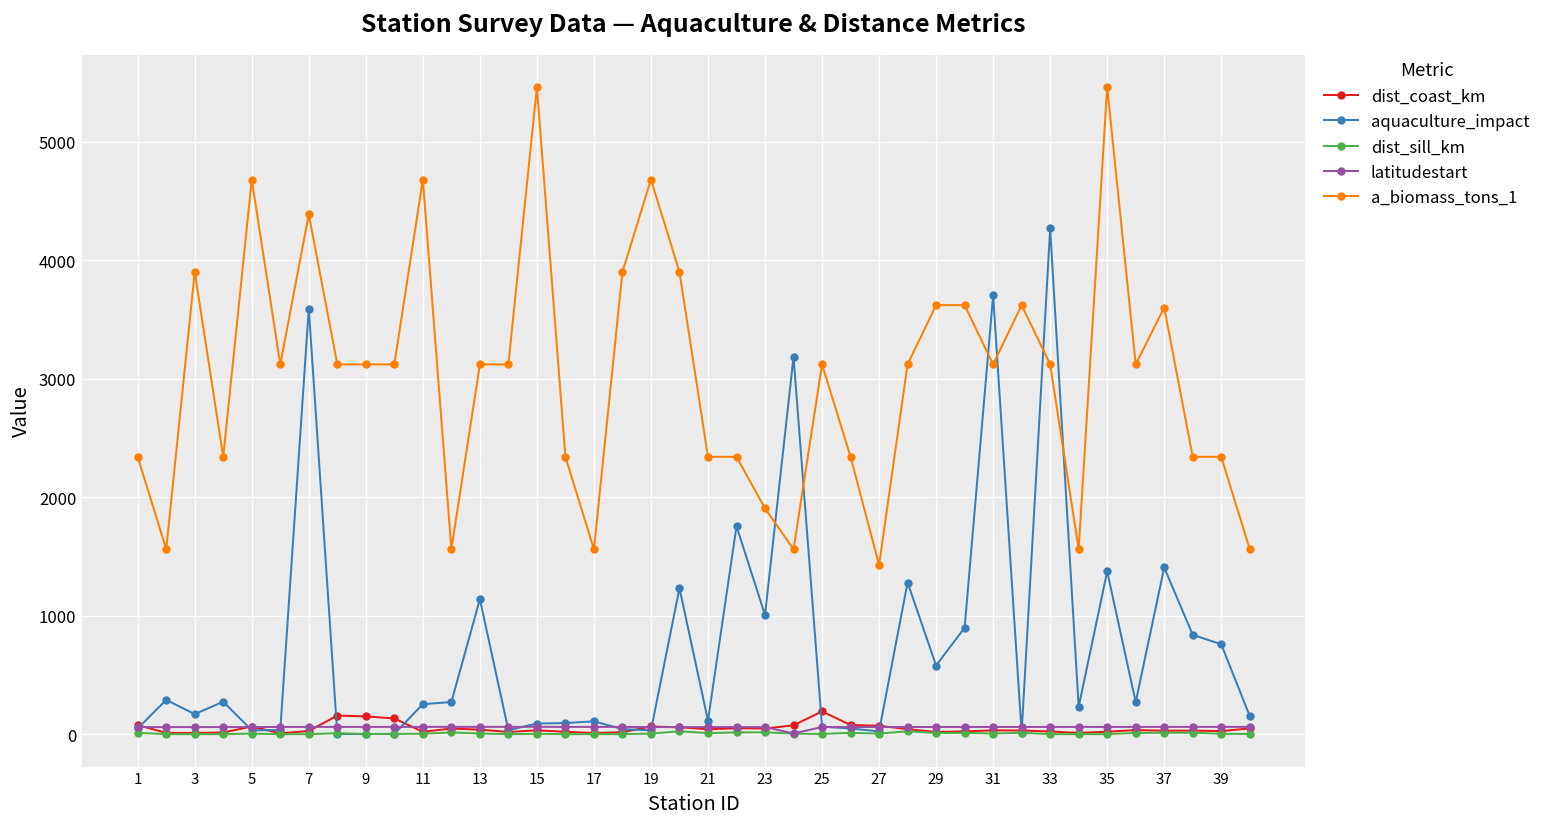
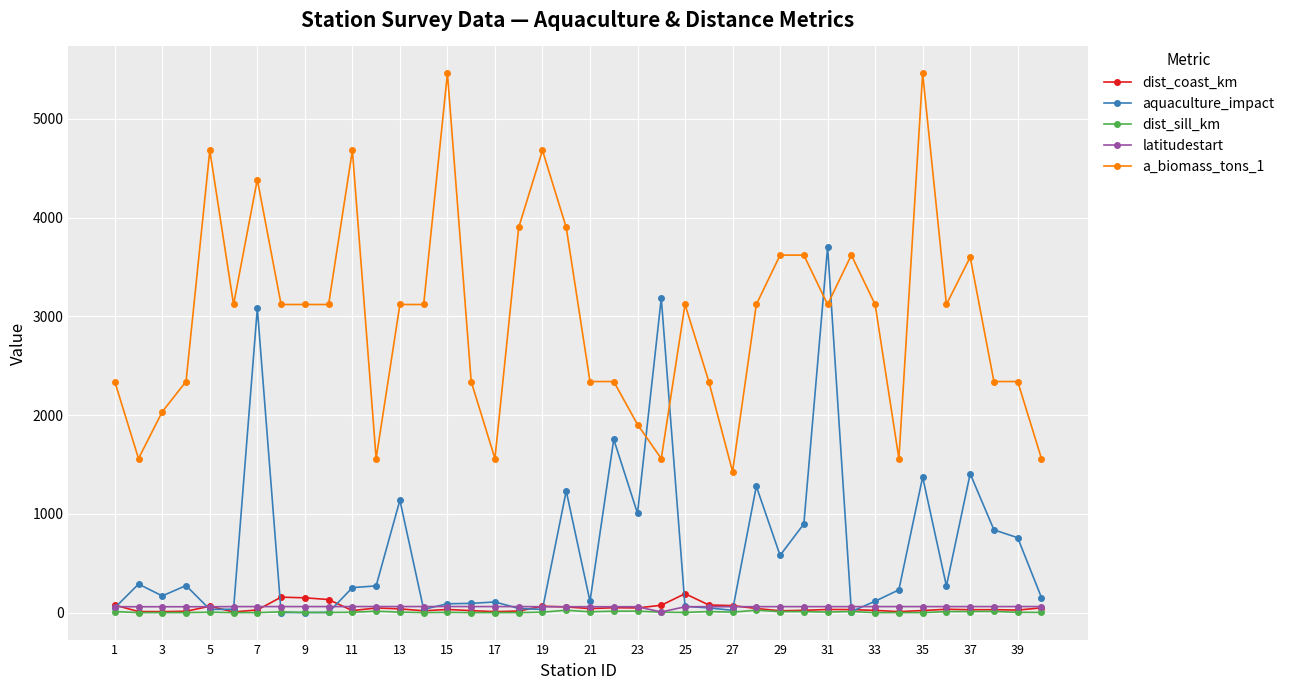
  {
    "dist_coast_km": {
      "7": 0,
      "9": 200,
      "15": 0,
      "25": 200,
      "31": 0
    },
    "aquaculture_impact": {
      "3": 200,
      "5": 0,
-     "7": 3600,
+     "7": 3100,
      "11": 300,
      "13": 1100,
      "15": 100,
      "17": 100,
      "19": 0,
      "21": 100,
      "23": 1000,
      "29": 600,
      "31": 3700,
-     "33": 4300,
+     "33": 100,
      "35": 1400,
      "37": 1400,
      "39": 800
    },
    "dist_sill_km": {
      "1": 0,
      "5": 0,
      "7": 0,
      "13": 0,
      "15": 0,
      "19": 0,
      "21": 0,
      "23": 0,
      "25": 0,
      "31": 0
    },
    "latitudestart": {
      "3": 100,
      "7": 100,
      "9": 100,
      "11": 100,
      "15": 100,
      "17": 100,
      "29": 100,
      "31": 100,
      "33": 100,
      "35": 100,
      "37": 100,
      "39": 100
    },
    "a_biomass_tons_1": {
      "1": 2300,
-     "3": 3900,
+     "3": 2000,
      "5": 4700,
      "7": 4400,
      "9": 3100,
      "11": 4700,
      "13": 3100,
      "15": 5500,
      "17": 1600,
      "19": 4700,
      "21": 2300,
      "23": 1900,
      "25": 3100,
      "27": 1400,
      "29": 3600,
      "31": 3100,
      "33": 3100,
      "35": 5500,
      "37": 3600,
      "39": 2300
    }
  }
